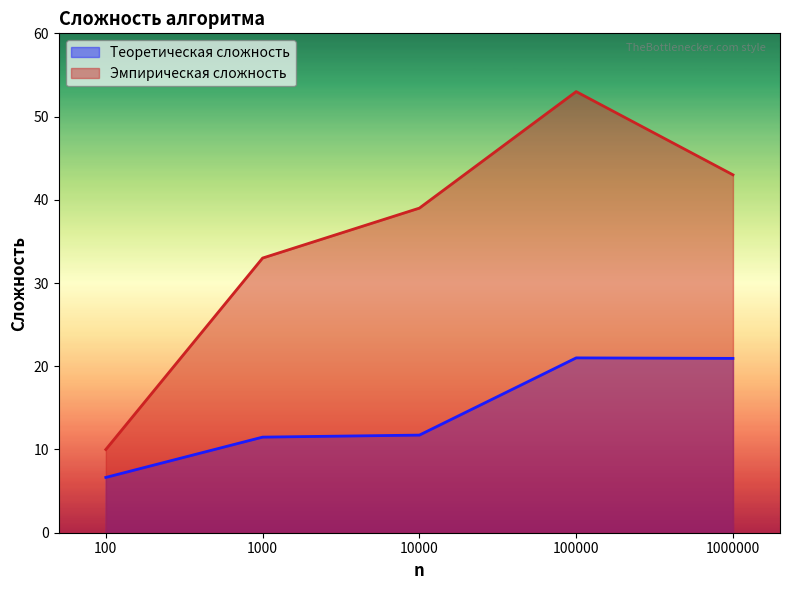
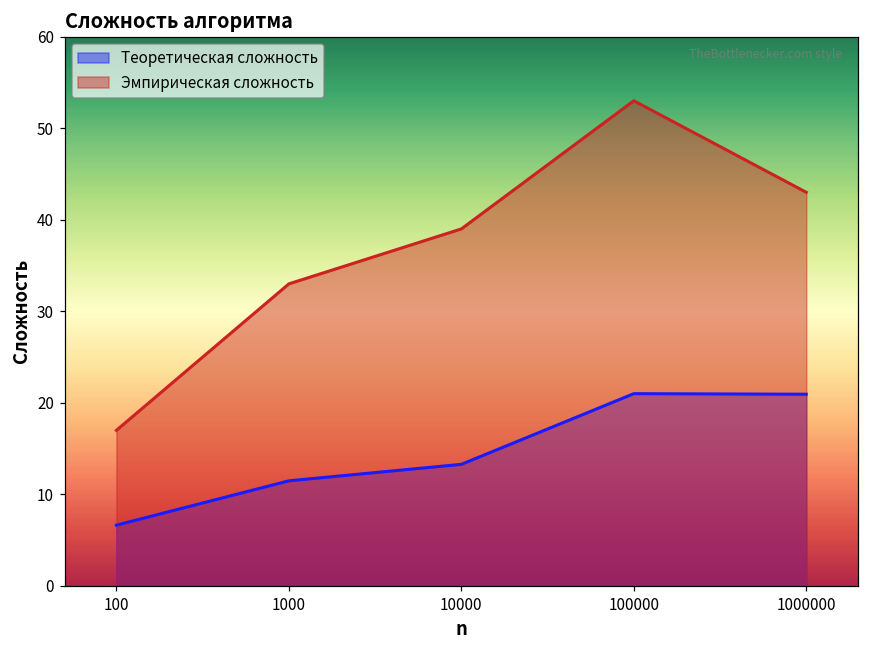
  {
    "Теоретическая сложность": {
      "100": 7,
      "1000": 11,
-     "10000": 12,
+     "10000": 13,
      "100000": 21,
      "1000000": 21
    },
    "Эмпирическая сложность": {
-     "100": 10,
+     "100": 17,
      "1000": 33,
      "10000": 39,
      "100000": 53,
      "1000000": 43
    }
  }
